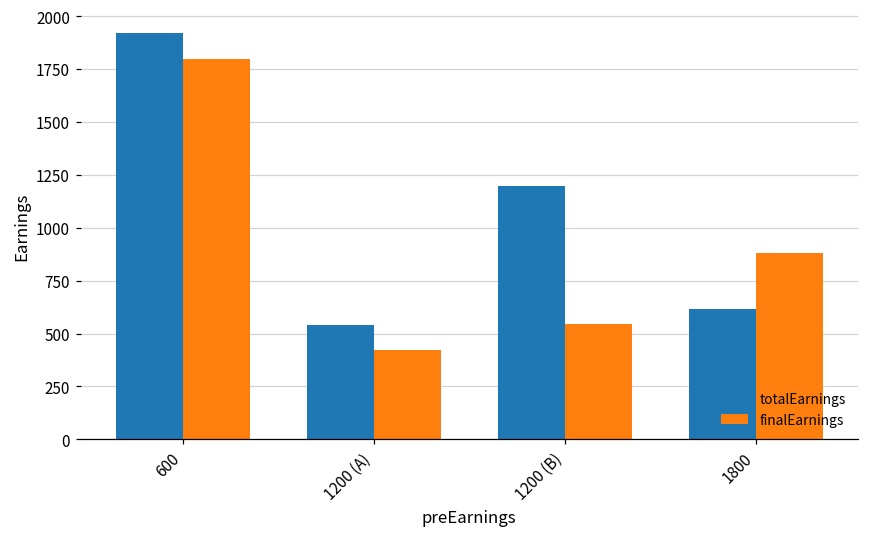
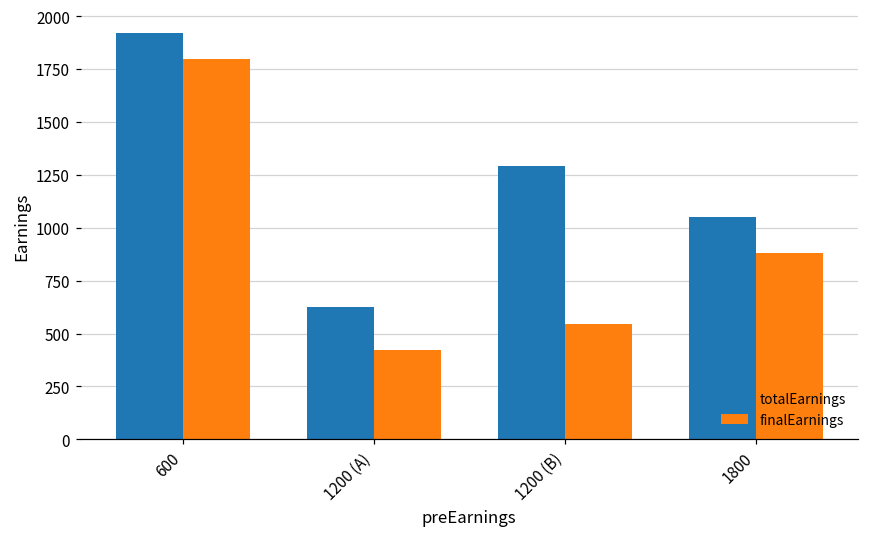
  {
    "totalEarnings": {
      "600": 1920,
-     "1200 (A)": 540,
-     "1200 (B)": 1200,
-     "1800": 620
+     "1200 (A)": 620,
+     "1200 (B)": 1290,
+     "1800": 1050
    },
    "finalEarnings": {
      "600": 1800,
      "1200 (A)": 420,
      "1200 (B)": 550,
      "1800": 880
    }
  }
